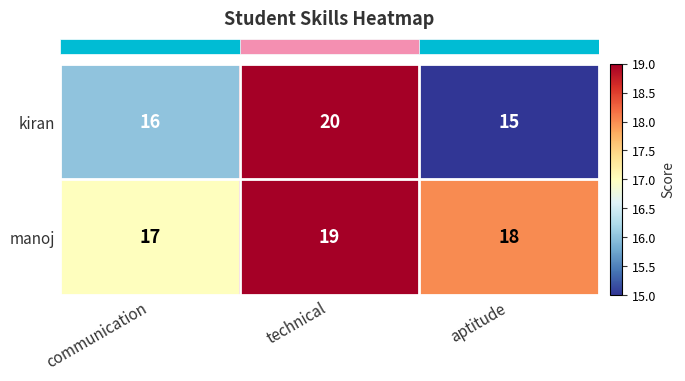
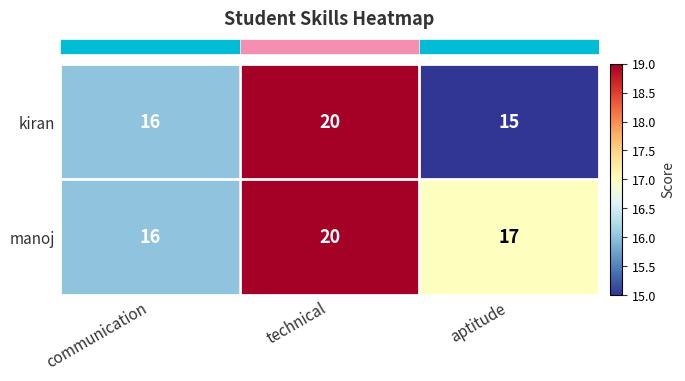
  {
    "kiran": {
      "communication": 16,
      "technical": 20,
      "aptitude": 15
    },
    "manoj": {
-     "communication": 17,
-     "technical": 19,
-     "aptitude": 18
+     "communication": 16,
+     "technical": 20,
+     "aptitude": 17
    }
  }
